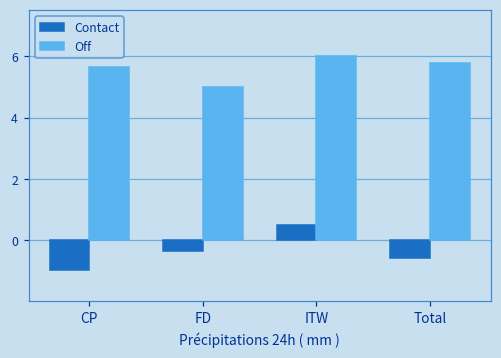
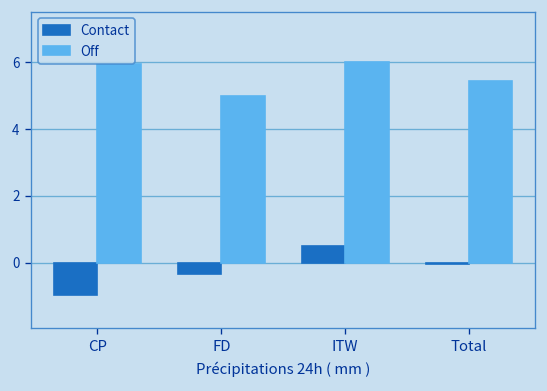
  {
    "Contact": {
      "CP": -1.0,
      "FD": -0.3,
      "ITW": 0.5,
-     "Total": -0.6
+     "Total": -0.1
    },
    "Off": {
-     "CP": 5.7,
+     "CP": 5.9,
      "FD": 5.0,
      "ITW": 6.0,
-     "Total": 5.8
+     "Total": 5.4
    }
  }
